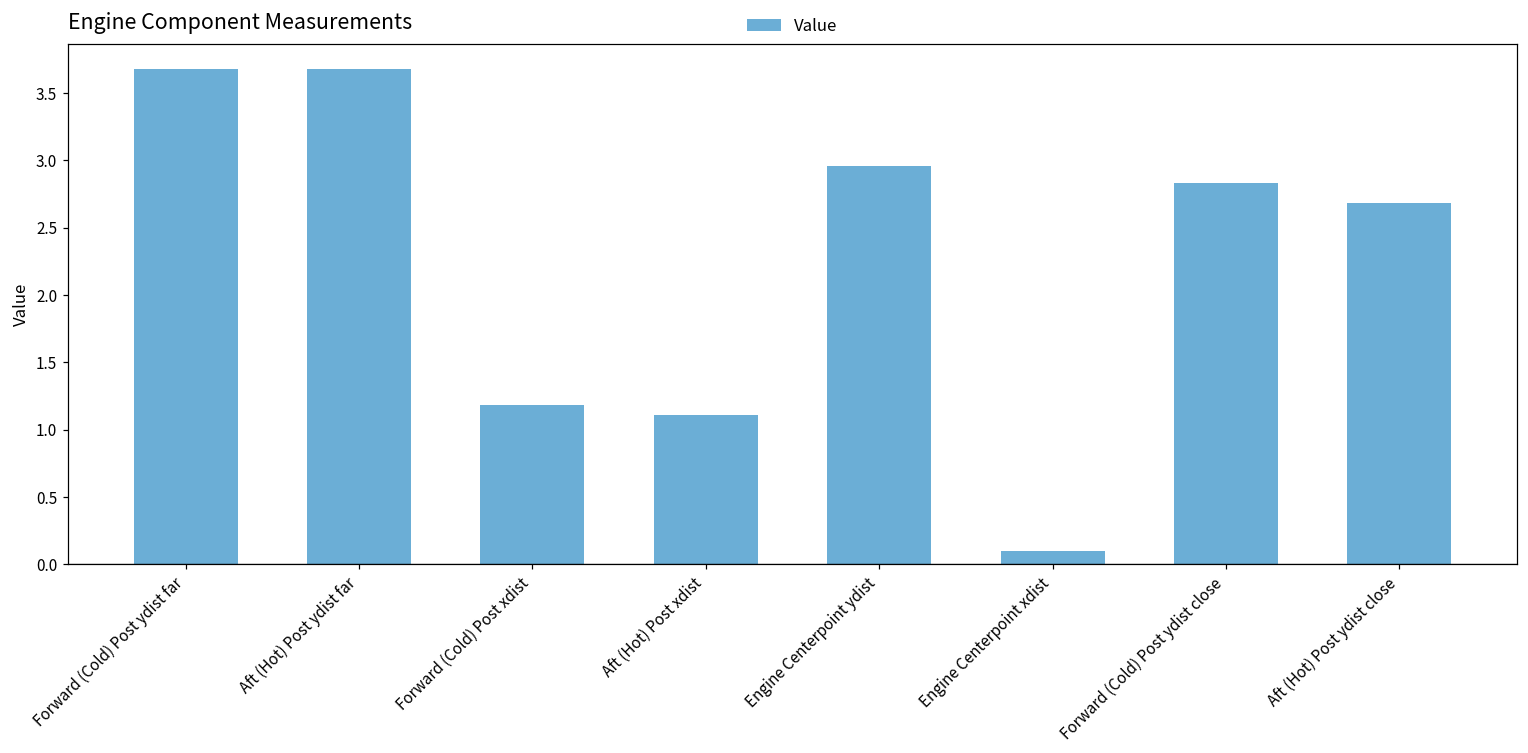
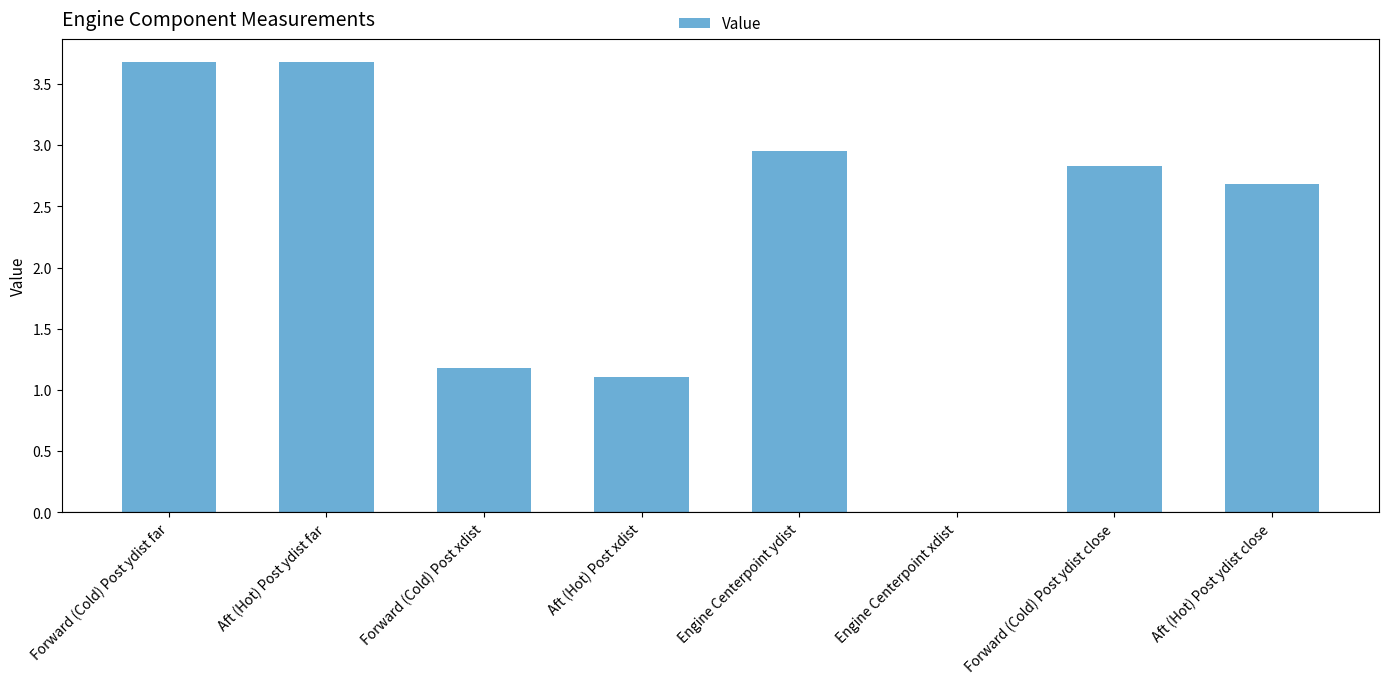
  {
    "Forward (Cold) Post ydist far": 3.7,
    "Aft (Hot) Post ydist far": 3.7,
    "Forward (Cold) Post xdist": 1.2,
    "Aft (Hot) Post xdist": 1.1,
    "Engine Centerpoint ydist": 2.96,
-   "Engine Centerpoint xdist": 0.1,
+   "Engine Centerpoint xdist": 0.0,
    "Forward (Cold) Post ydist close": 2.83,
    "Aft (Hot) Post ydist close": 2.7
  }
